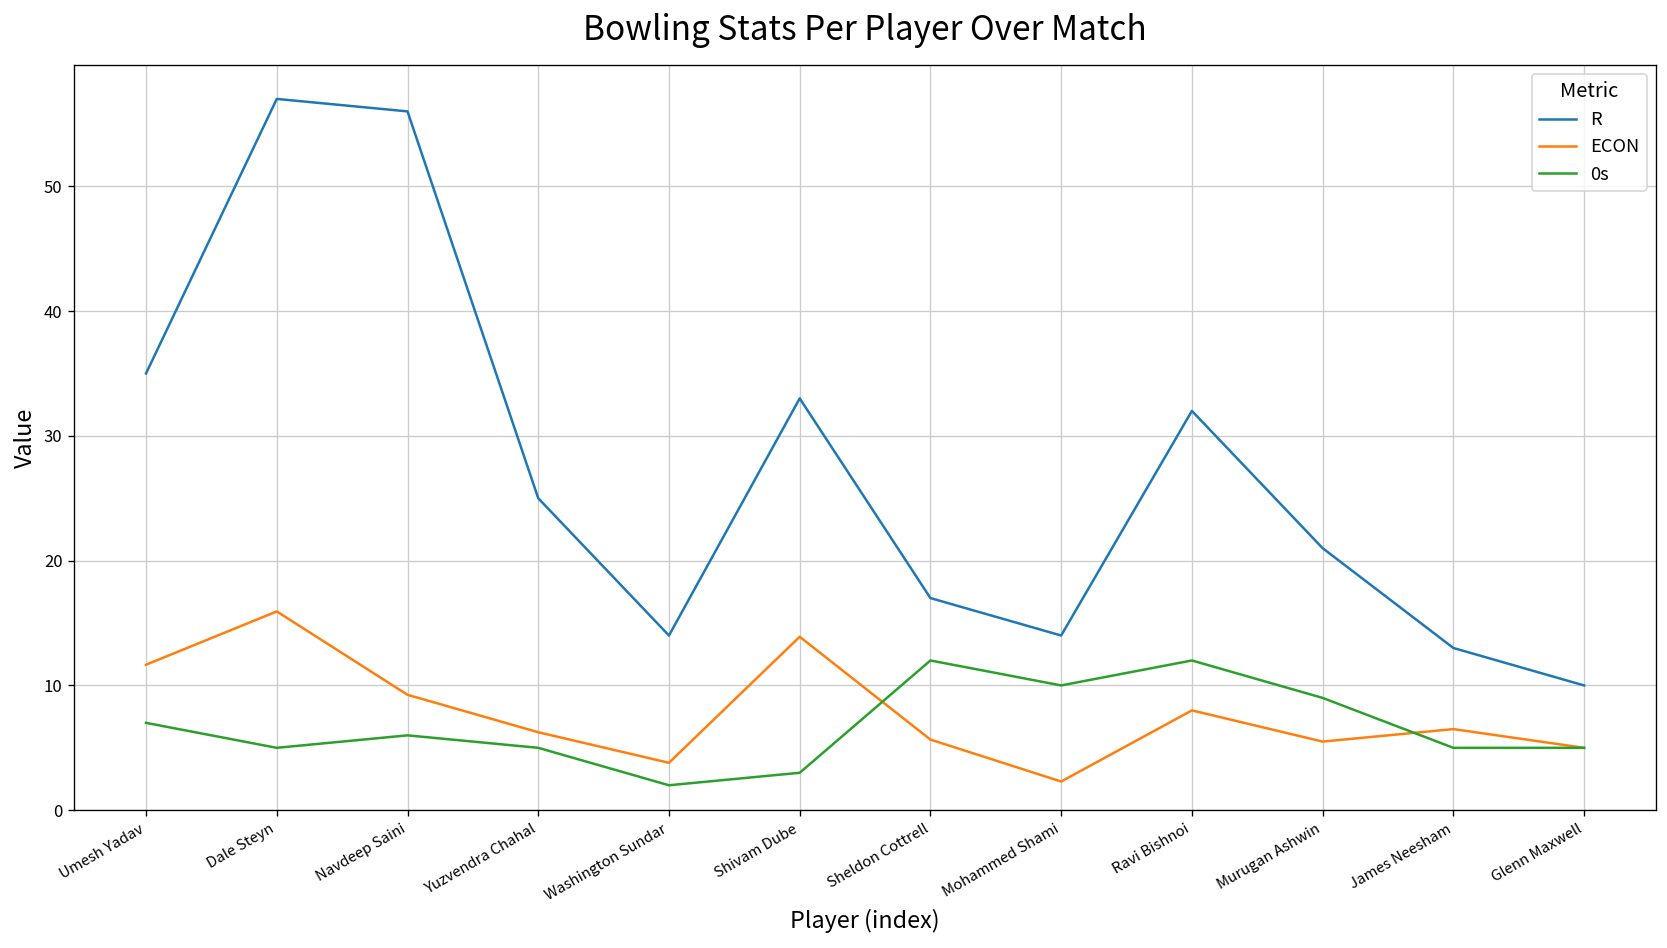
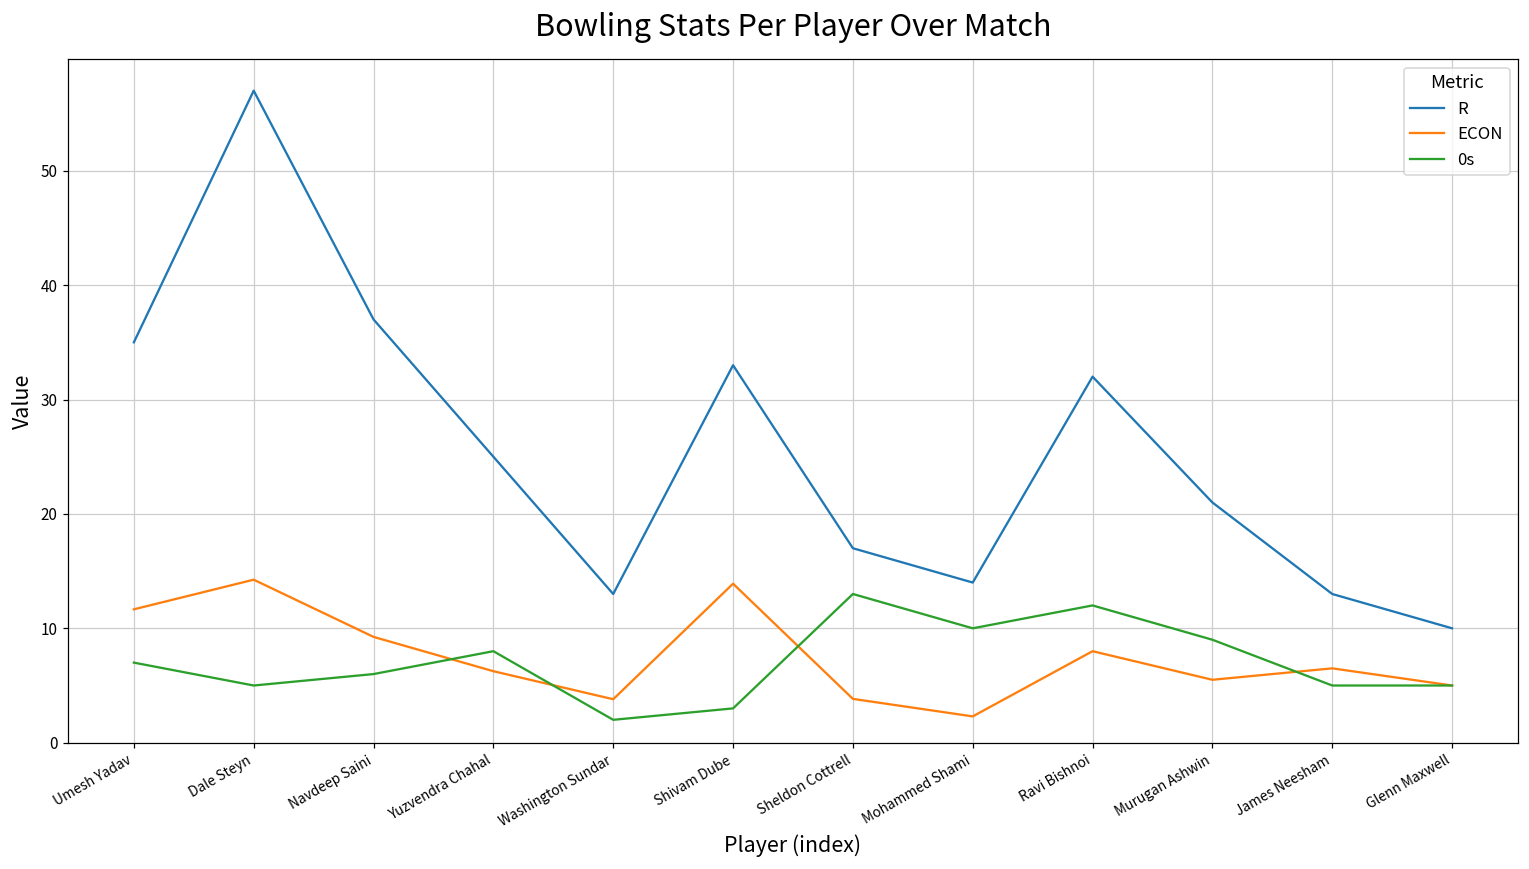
  {
    "R": {
      "Umesh Yadav": 35,
      "Dale Steyn": 57,
-     "Navdeep Saini": 56,
+     "Navdeep Saini": 37,
      "Yuzvendra Chahal": 25,
-     "Washington Sundar": 14,
+     "Washington Sundar": 13,
      "Shivam Dube": 33,
      "Sheldon Cottrell": 17,
      "Mohammed Shami": 14,
      "Ravi Bishnoi": 32,
      "Murugan Ashwin": 21,
      "James Neesham": 13,
      "Glenn Maxwell": 10
    },
    "ECON": {
      "Umesh Yadav": 11.7,
-     "Dale Steyn": 15.9,
+     "Dale Steyn": 14.3,
      "Navdeep Saini": 9.3,
      "Yuzvendra Chahal": 6.3,
      "Washington Sundar": 3.8,
      "Shivam Dube": 13.9,
-     "Sheldon Cottrell": 5.7,
+     "Sheldon Cottrell": 3.8,
      "Mohammed Shami": 2.3,
      "Ravi Bishnoi": 8.0,
      "Murugan Ashwin": 5.5,
      "James Neesham": 6.5
    },
    "0s": {
      "Umesh Yadav": 7,
      "Dale Steyn": 5,
      "Navdeep Saini": 6,
-     "Yuzvendra Chahal": 5,
+     "Yuzvendra Chahal": 8,
      "Washington Sundar": 2,
      "Shivam Dube": 3,
-     "Sheldon Cottrell": 12,
+     "Sheldon Cottrell": 13,
      "Mohammed Shami": 10,
      "Ravi Bishnoi": 12,
      "Murugan Ashwin": 9,
      "James Neesham": 5
    }
  }
